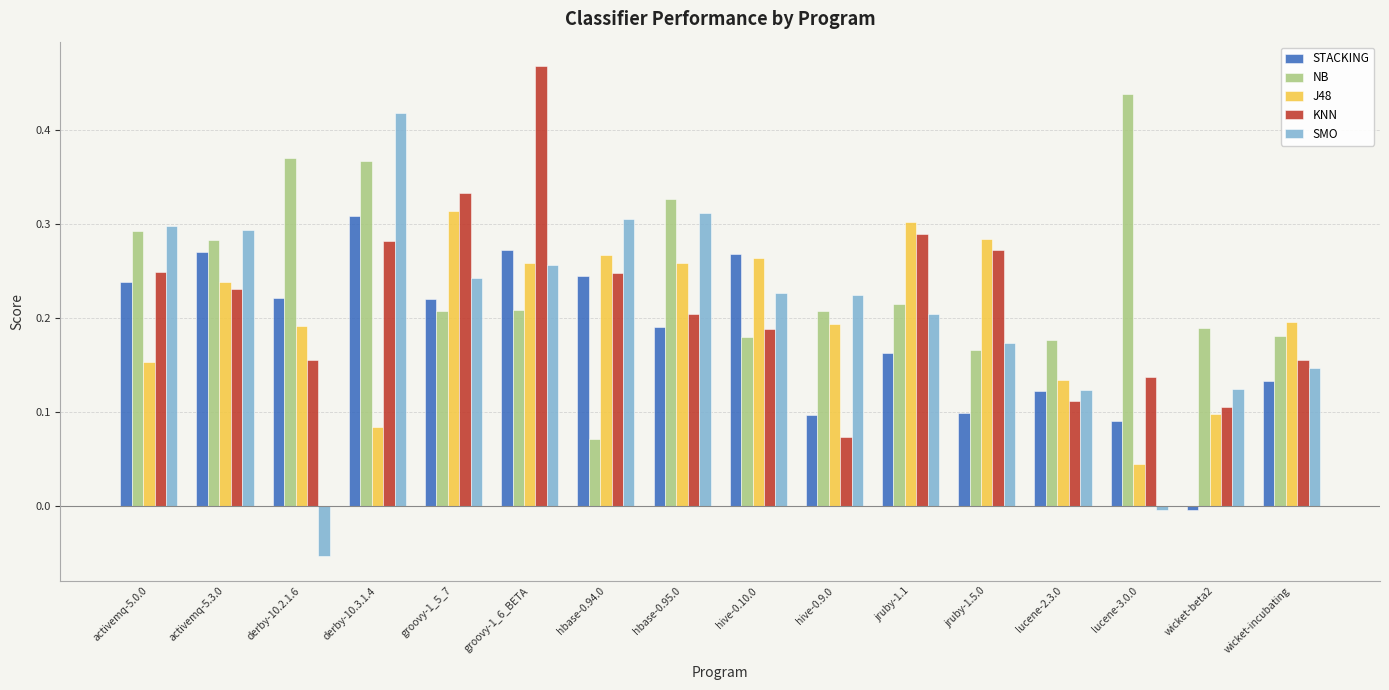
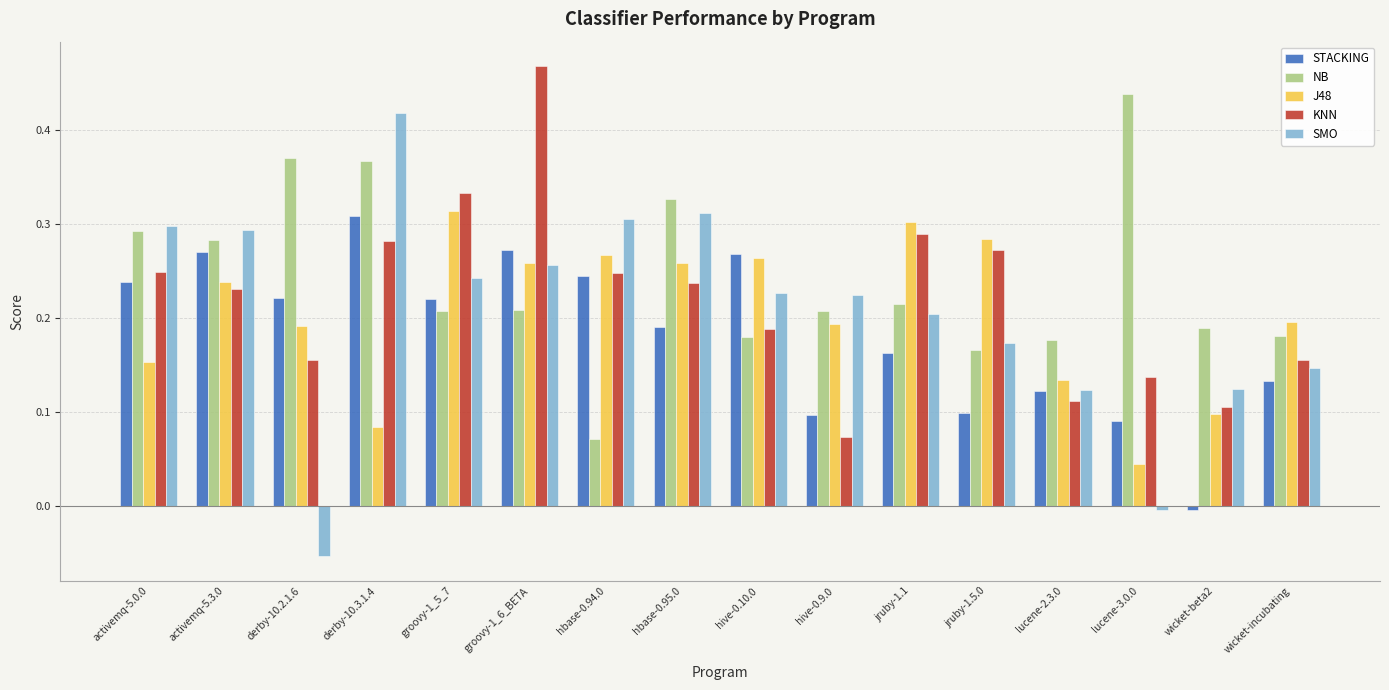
  {
    "STACKING": {
      "activemq-5.0.0": 0.24,
      "activemq-5.3.0": 0.27,
      "derby-10.2.1.6": 0.22,
      "derby-10.3.1.4": 0.31,
      "groovy-1_5_7": 0.22,
      "groovy-1_6_BETA": 0.27,
      "hbase-0.94.0": 0.25,
      "hbase-0.95.0": 0.19,
      "hive-0.10.0": 0.27,
      "hive-0.9.0": 0.10,
      "jruby-1.1": 0.16,
      "jruby-1.5.0": 0.10,
      "lucene-2.3.0": 0.12,
      "lucene-3.0.0": 0.09,
      "wicket-beta2": 0.00,
      "wicket-incubating": 0.13
    },
    "NB": {
      "activemq-5.0.0": 0.29,
      "activemq-5.3.0": 0.28,
      "derby-10.2.1.6": 0.37,
      "derby-10.3.1.4": 0.37,
      "groovy-1_5_7": 0.21,
      "groovy-1_6_BETA": 0.21,
      "hbase-0.94.0": 0.07,
      "hbase-0.95.0": 0.33,
      "hive-0.10.0": 0.18,
      "hive-0.9.0": 0.21,
      "jruby-1.1": 0.22,
      "jruby-1.5.0": 0.17,
      "lucene-2.3.0": 0.18,
      "lucene-3.0.0": 0.44,
      "wicket-beta2": 0.19,
      "wicket-incubating": 0.18
    },
    "J48": {
      "activemq-5.0.0": 0.15,
      "activemq-5.3.0": 0.24,
      "derby-10.2.1.6": 0.19,
      "derby-10.3.1.4": 0.08,
      "groovy-1_5_7": 0.31,
      "groovy-1_6_BETA": 0.26,
      "hbase-0.94.0": 0.27,
      "hbase-0.95.0": 0.26,
      "hive-0.10.0": 0.26,
      "hive-0.9.0": 0.19,
      "jruby-1.1": 0.30,
      "jruby-1.5.0": 0.28,
      "lucene-2.3.0": 0.13,
      "lucene-3.0.0": 0.04,
      "wicket-beta2": 0.10,
      "wicket-incubating": 0.20
    },
    "KNN": {
      "activemq-5.0.0": 0.25,
      "activemq-5.3.0": 0.23,
      "derby-10.2.1.6": 0.16,
      "derby-10.3.1.4": 0.28,
      "groovy-1_5_7": 0.33,
      "groovy-1_6_BETA": 0.47,
      "hbase-0.94.0": 0.25,
-     "hbase-0.95.0": 0.20,
+     "hbase-0.95.0": 0.24,
      "hive-0.10.0": 0.19,
      "hive-0.9.0": 0.07,
      "jruby-1.1": 0.29,
      "jruby-1.5.0": 0.27,
      "lucene-2.3.0": 0.11,
      "lucene-3.0.0": 0.14,
      "wicket-beta2": 0.11,
      "wicket-incubating": 0.16
    },
    "SMO": {
      "activemq-5.0.0": 0.30,
      "activemq-5.3.0": 0.29,
      "derby-10.2.1.6": -0.05,
      "derby-10.3.1.4": 0.42,
      "groovy-1_5_7": 0.24,
      "groovy-1_6_BETA": 0.26,
      "hbase-0.94.0": 0.31,
      "hbase-0.95.0": 0.31,
      "hive-0.10.0": 0.23,
      "hive-0.9.0": 0.22,
      "jruby-1.1": 0.20,
      "jruby-1.5.0": 0.17,
      "lucene-2.3.0": 0.12,
      "lucene-3.0.0": 0.00,
      "wicket-beta2": 0.12,
      "wicket-incubating": 0.15
    }
  }
